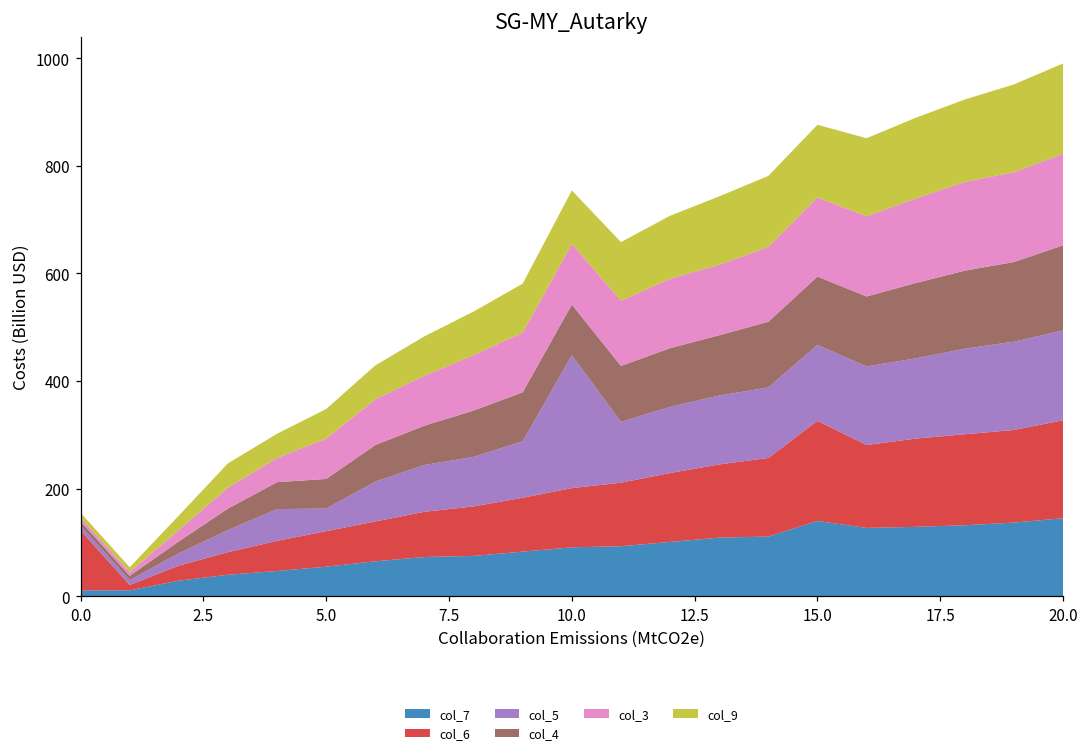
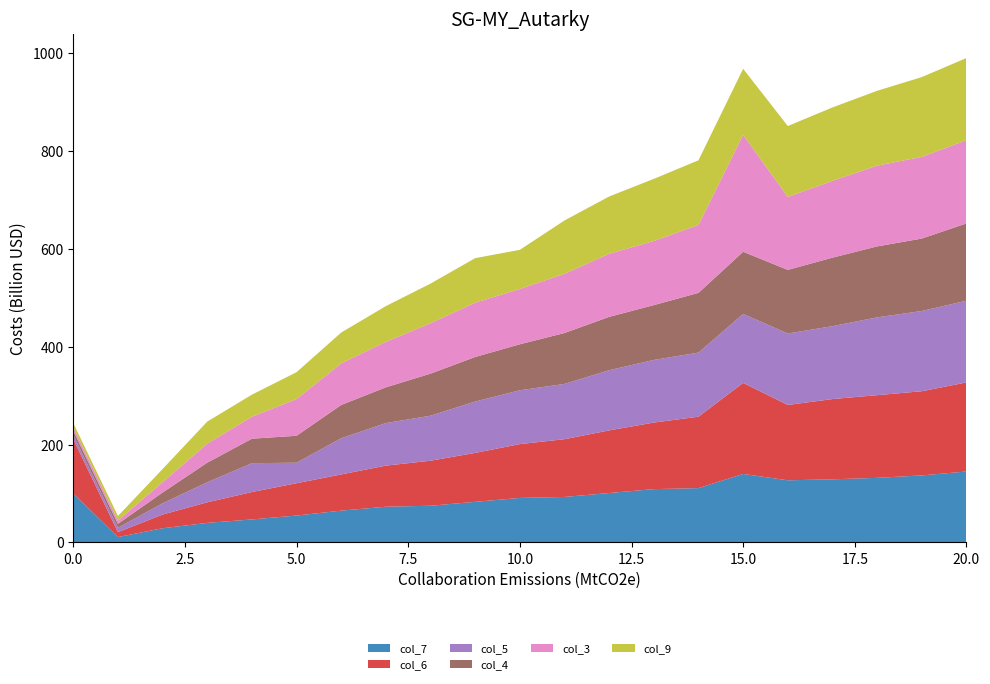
  {
    "col_7": {
-     "0.0": 10,
+     "0.0": 100,
      "5.0": 60,
      "10.0": 90,
      "15.0": 140,
      "20.0": 150
    },
    "col_6": {
      "0.0": 110,
      "5.0": 70,
      "10.0": 110,
      "15.0": 190,
      "20.0": 180
    },
    "col_5": {
      "0.0": 10,
      "5.0": 40,
-     "10.0": 250,
+     "10.0": 110,
      "15.0": 140,
      "20.0": 170
    },
    "col_4": {
      "0.0": 10,
      "5.0": 60,
      "10.0": 90,
      "15.0": 130,
      "20.0": 160
    },
    "col_3": {
      "0.0": 10,
      "5.0": 80,
      "10.0": 110,
-     "15.0": 150,
+     "15.0": 240,
      "20.0": 170
    },
    "col_9": {
      "0.0": 10,
      "5.0": 60,
-     "10.0": 100,
+     "10.0": 80,
      "15.0": 140,
      "20.0": 170
    }
  }
